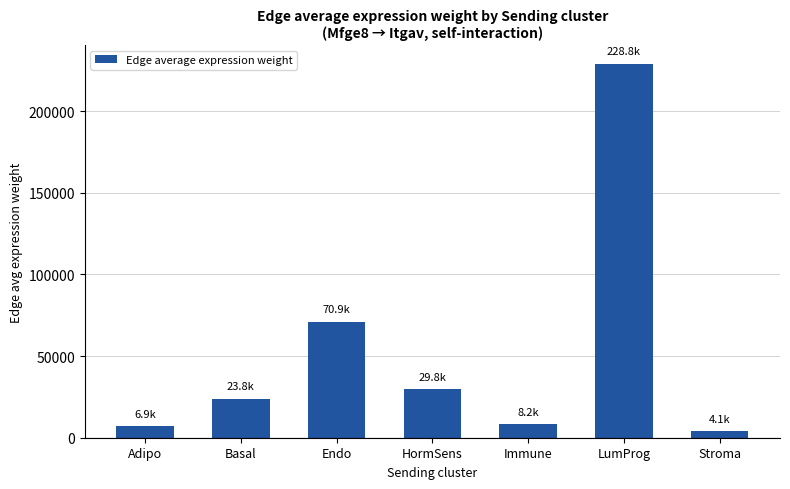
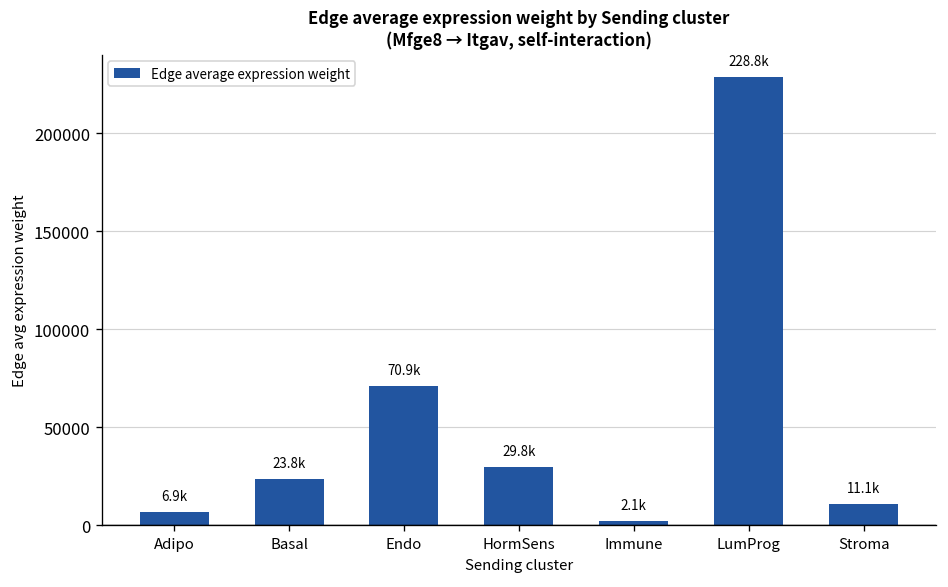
  {
    "Adipo": "6.9k",
    "Basal": "23.8k",
    "Endo": "70.9k",
    "HormSens": "29.8k",
-   "Immune": "8.2k",
+   "Immune": "2.1k",
    "LumProg": "228.8k",
-   "Stroma": "4.1k"
+   "Stroma": "11.1k"
  }
